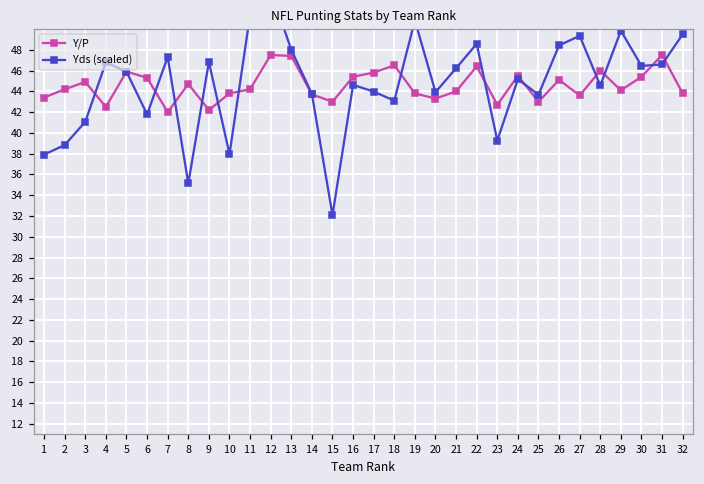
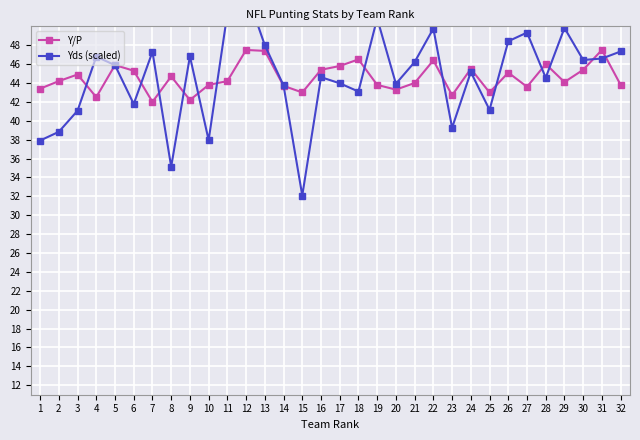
  {
    "Y/P": {
      "1": 43,
      "2": 44,
      "3": 45,
      "4": 43,
      "6": 45,
      "7": 42,
      "8": 45,
      "9": 42,
      "10": 44,
      "11": 44,
      "12": 48,
      "13": 47,
      "15": 43,
      "16": 45,
      "17": 46,
      "18": 47,
      "19": 44,
      "20": 43,
      "21": 44,
      "22": 46,
      "23": 43,
      "24": 46,
      "25": 43,
      "26": 45,
      "27": 44,
      "28": 46,
      "29": 44,
      "30": 45,
      "31": 48,
      "32": 44
    },
    "Yds (scaled)": {
      "1": 38,
      "2": 39,
      "3": 41,
      "6": 42,
      "7": 47,
      "8": 35,
      "9": 47,
      "10": 38,
      "13": 48,
      "15": 32,
      "16": 45,
      "17": 44,
      "18": 43,
      "20": 44,
      "21": 46,
-     "22": 49,
+     "22": 50,
      "23": 39,
      "24": 45,
-     "25": 44,
+     "25": 41,
      "26": 48,
      "27": 49,
      "28": 45,
      "29": 50,
      "30": 46,
      "31": 47,
-     "32": 49
+     "32": 47
    }
  }
